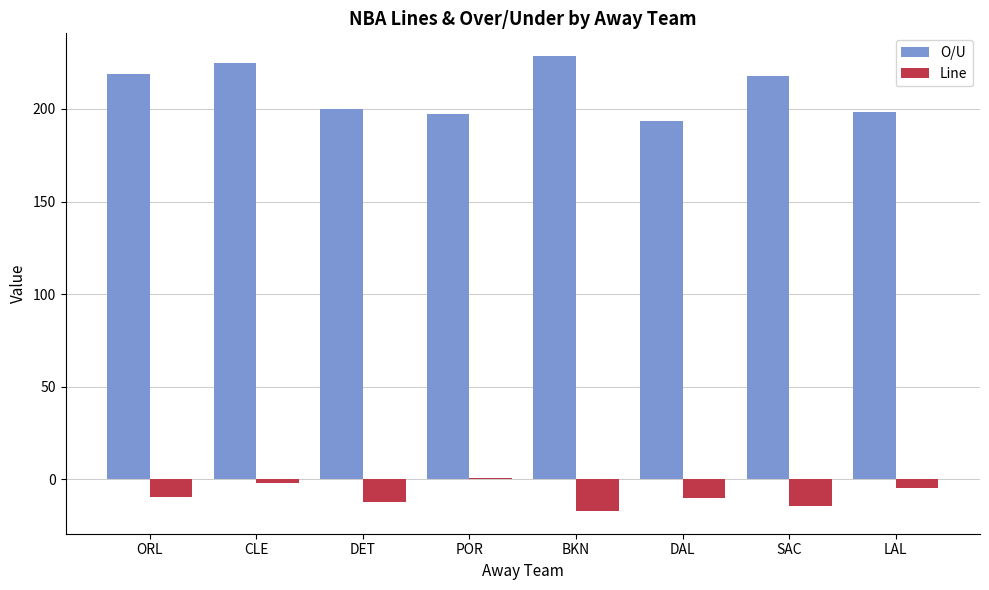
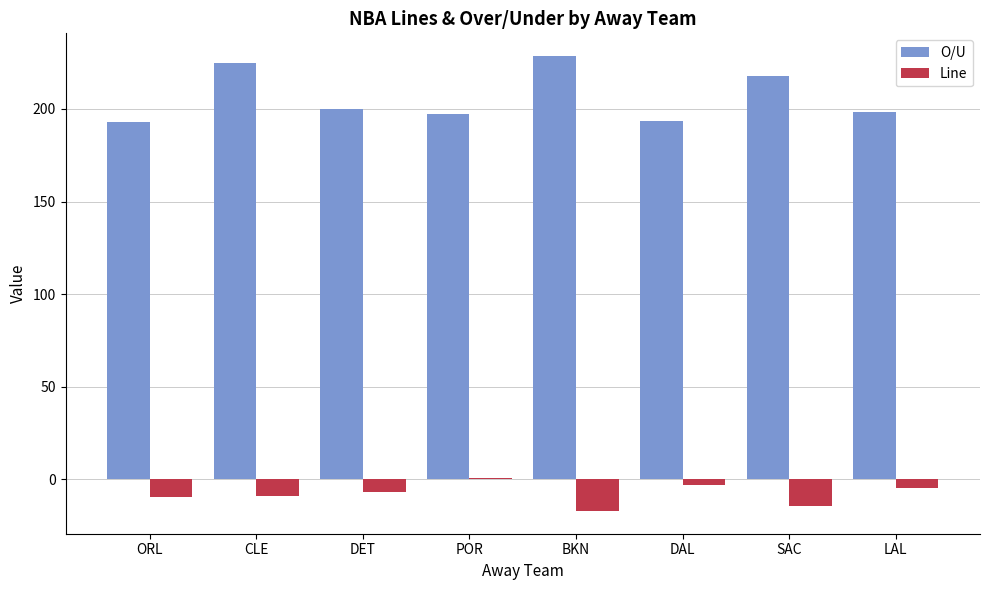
  {
    "O/U": {
-     "ORL": 219,
+     "ORL": 193,
      "CLE": 225,
      "DET": 200,
      "POR": 197,
      "BKN": 229,
      "DAL": 194,
      "SAC": 218,
      "LAL": 198
    },
    "Line": {
      "ORL": -10,
-     "CLE": -2,
-     "DET": -12,
+     "CLE": -9,
+     "DET": -7,
      "BKN": -17,
-     "DAL": -10,
+     "DAL": -3,
      "SAC": -15,
      "LAL": -5
    }
  }
